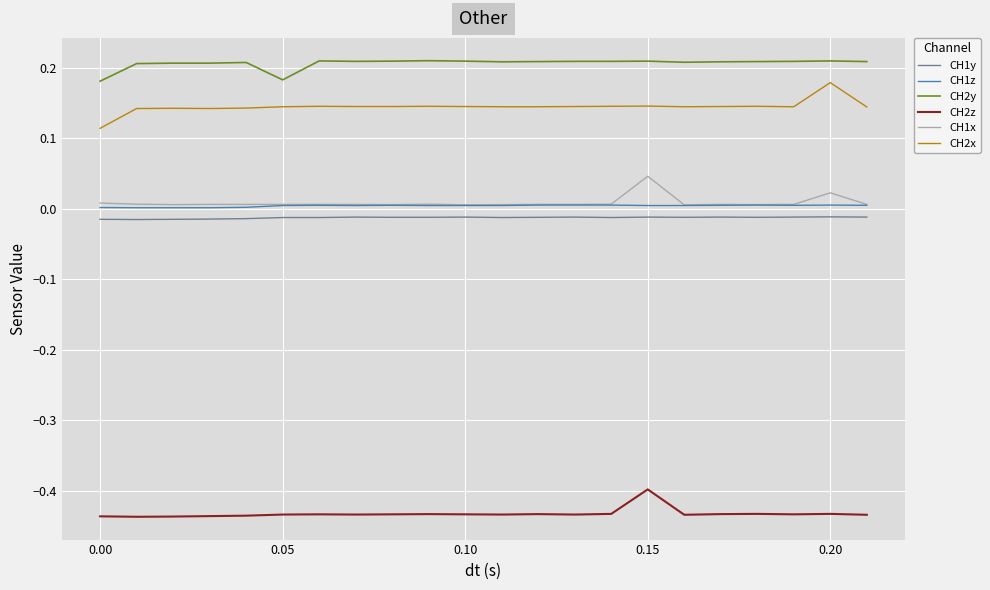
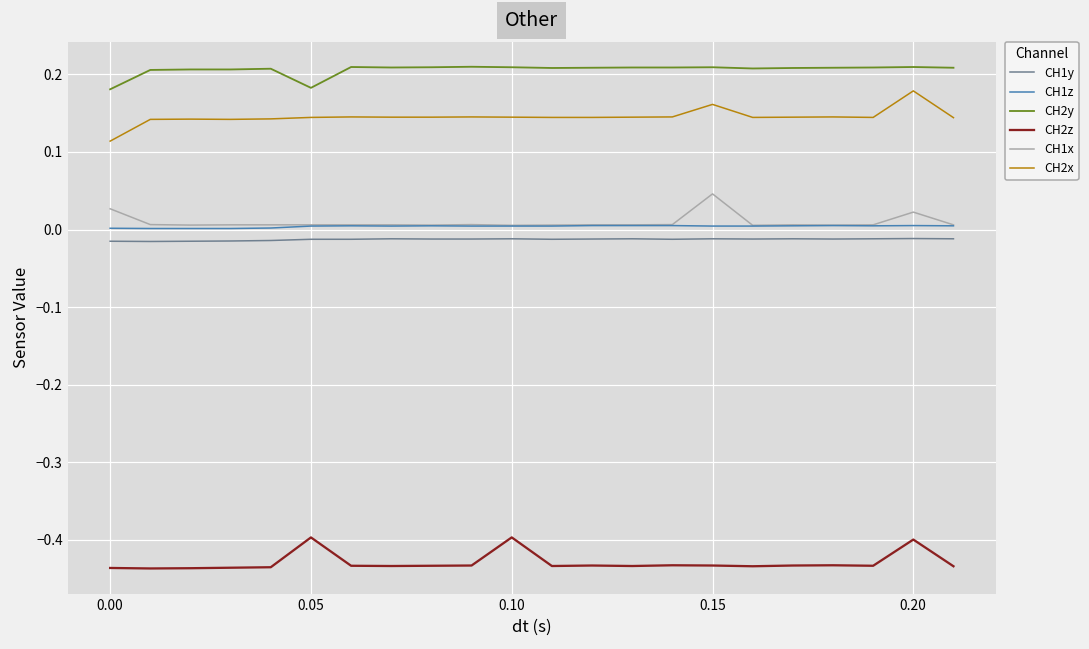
  {
    "CH2y": {
      "0.00": 0.18,
      "0.05": 0.18,
      "0.10": 0.21,
      "0.15": 0.21,
      "0.20": 0.21
    },
    "CH2z": {
      "0.00": -0.44,
-     "0.05": -0.43,
-     "0.10": -0.43,
-     "0.15": -0.40,
-     "0.20": -0.43
+     "0.05": -0.40,
+     "0.10": -0.40,
+     "0.15": -0.43,
+     "0.20": -0.40
    },
    "CH1x": {
-     "0.00": 0.01,
+     "0.00": 0.03,
      "0.15": 0.05,
      "0.20": 0.02
    },
    "CH2x": {
      "0.00": 0.11,
      "0.05": 0.14,
      "0.10": 0.14,
-     "0.15": 0.15,
+     "0.15": 0.16,
      "0.20": 0.18
    }
  }
